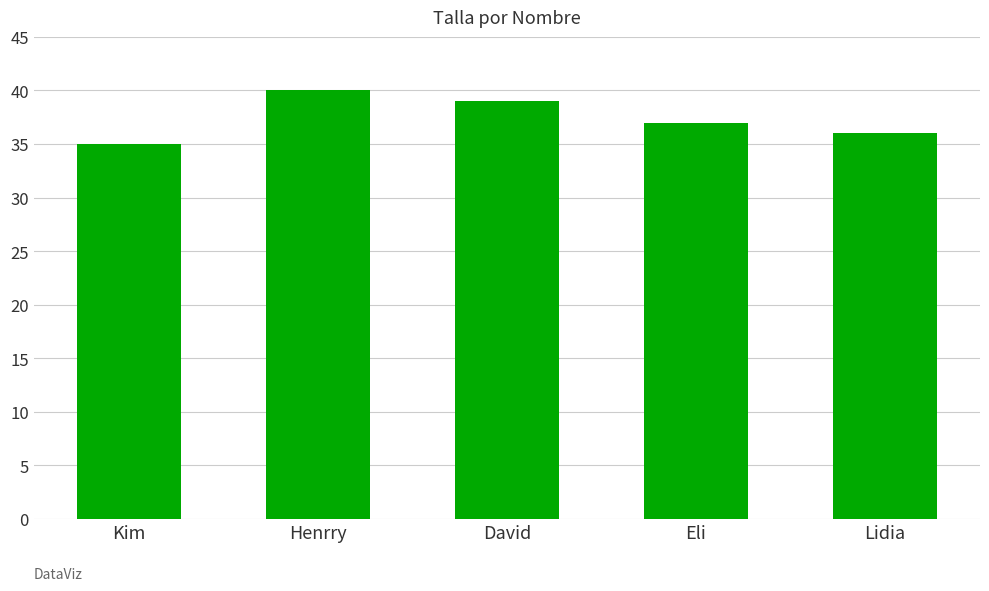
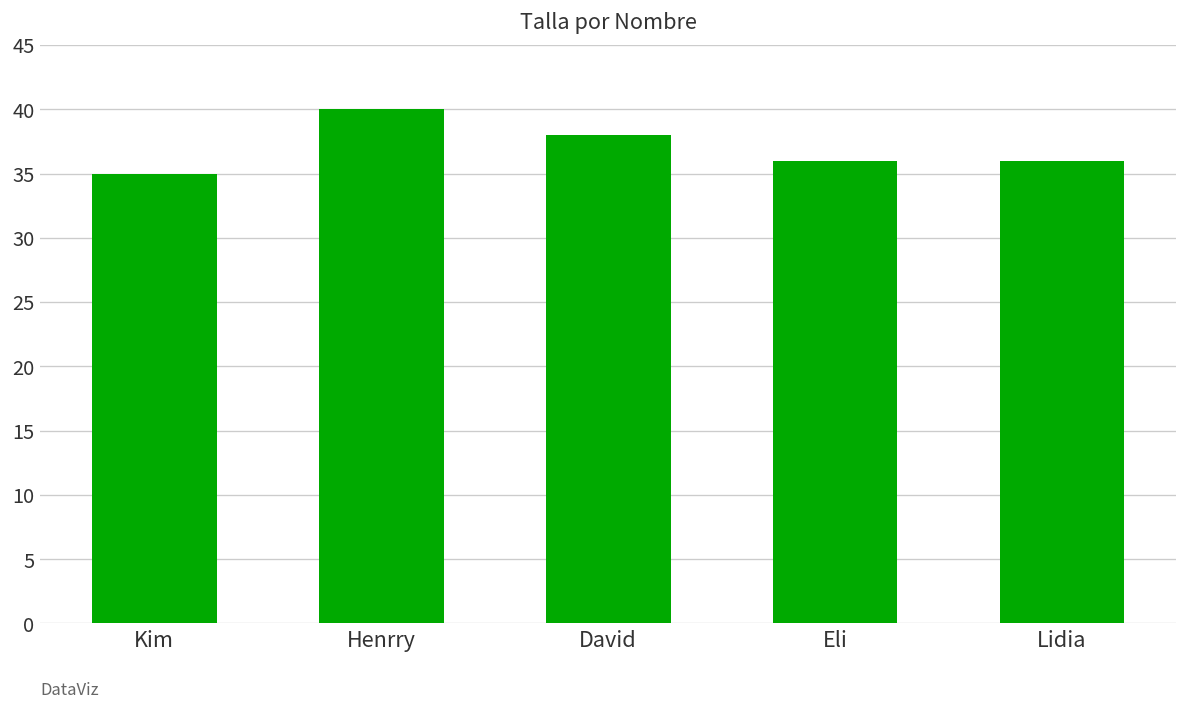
  {
    "Kim": 35,
    "Henrry": 40,
-   "David": 39,
-   "Eli": 37,
+   "David": 38,
+   "Eli": 36,
    "Lidia": 36
  }
